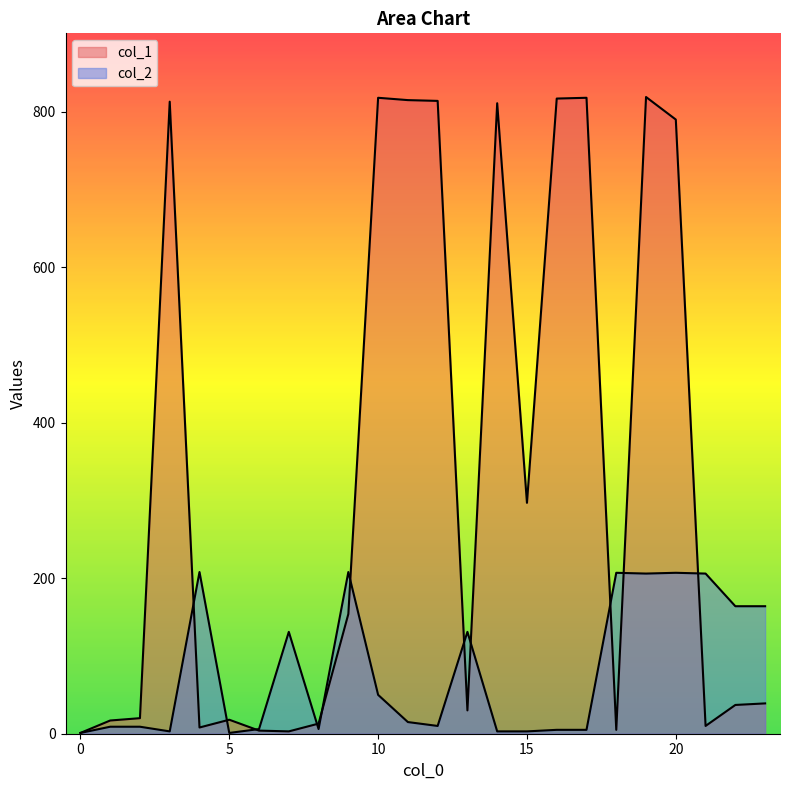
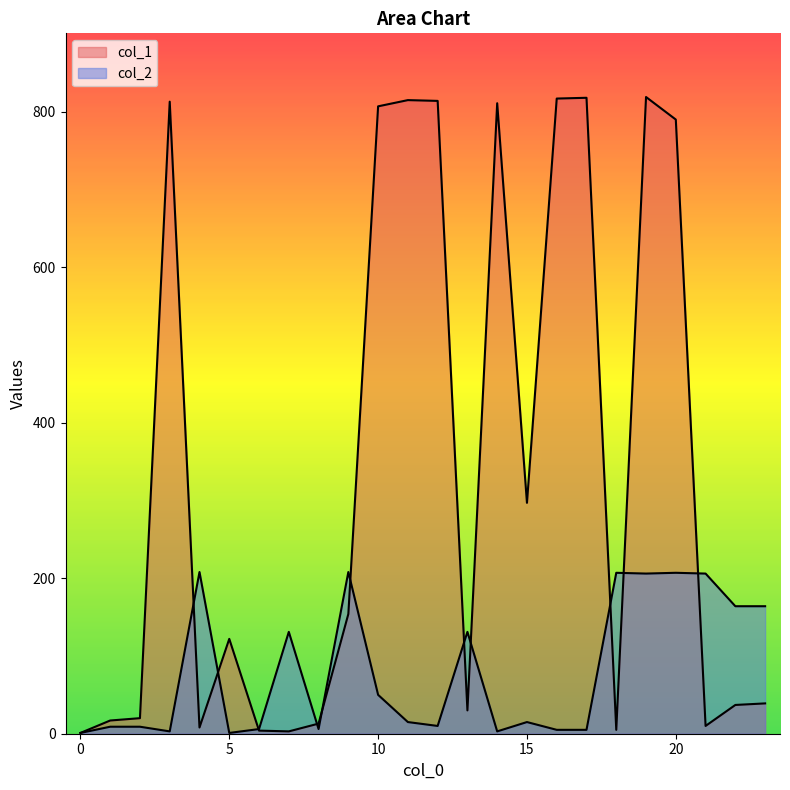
  {
    "col_1": {
-     "5": 20,
-     "10": 820,
+     "5": 120,
+     "10": 810,
      "15": 300,
      "20": 790
    },
    "col_2": {
      "5": 0,
      "10": 50,
-     "15": 0,
+     "15": 20,
      "20": 210
    }
  }
